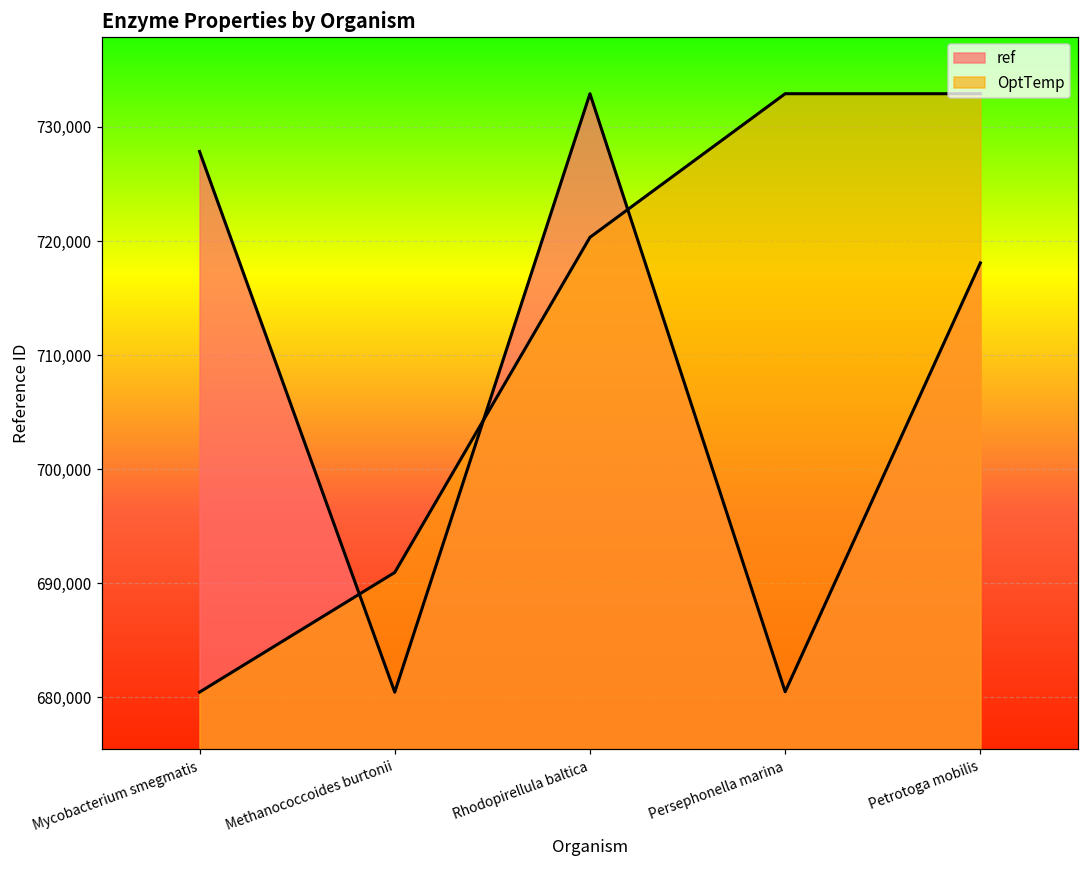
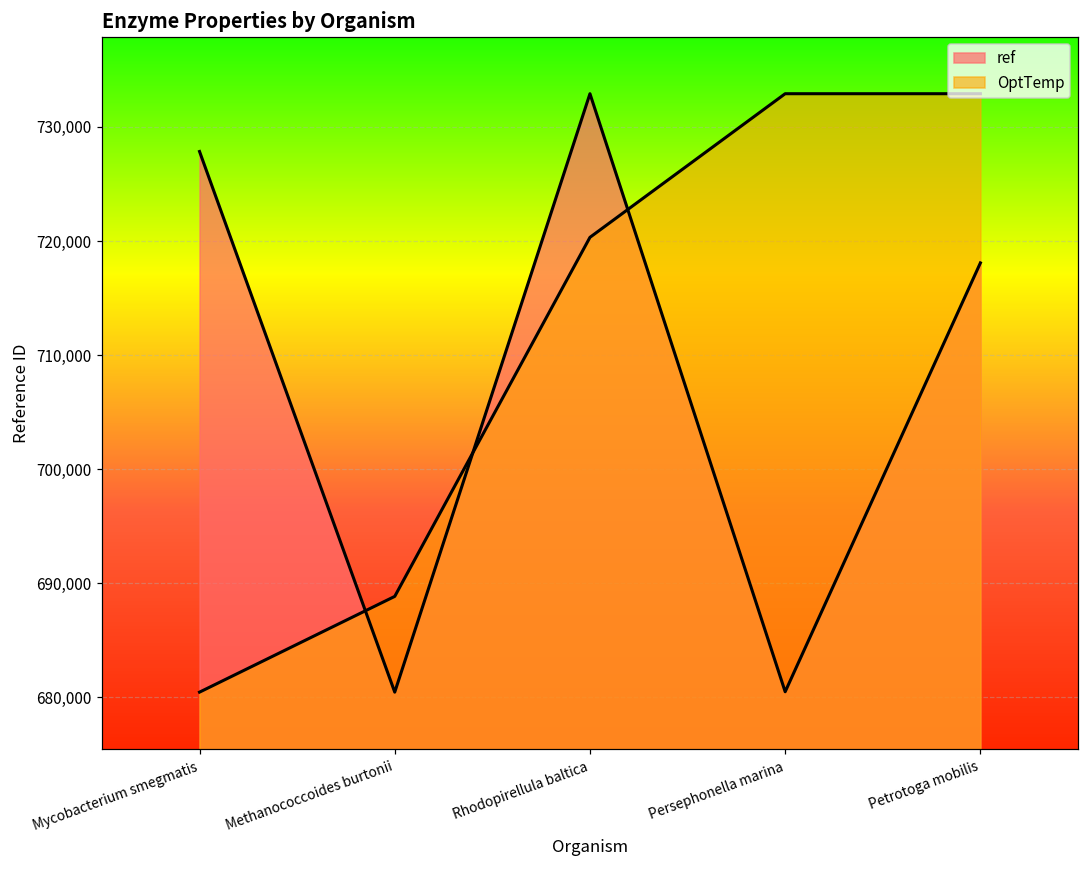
  {
    "ref": {
      "Mycobacterium smegmatis": "727,800",
      "Methanococcoides burtonii": "680,500",
      "Rhodopirellula baltica": "732,900",
      "Persephonella marina": "680,500",
      "Petrotoga mobilis": "718,100"
    },
    "OptTemp": {
      "Mycobacterium smegmatis": "680,500",
-     "Methanococcoides burtonii": "690,900",
+     "Methanococcoides burtonii": "688,800",
      "Rhodopirellula baltica": "720,300",
      "Persephonella marina": "732,900"
    }
  }
